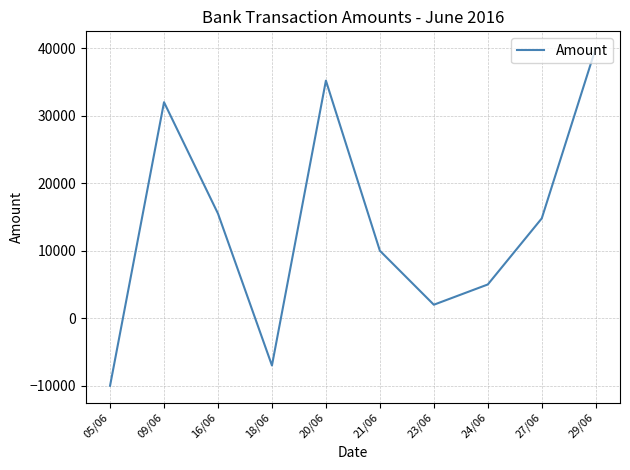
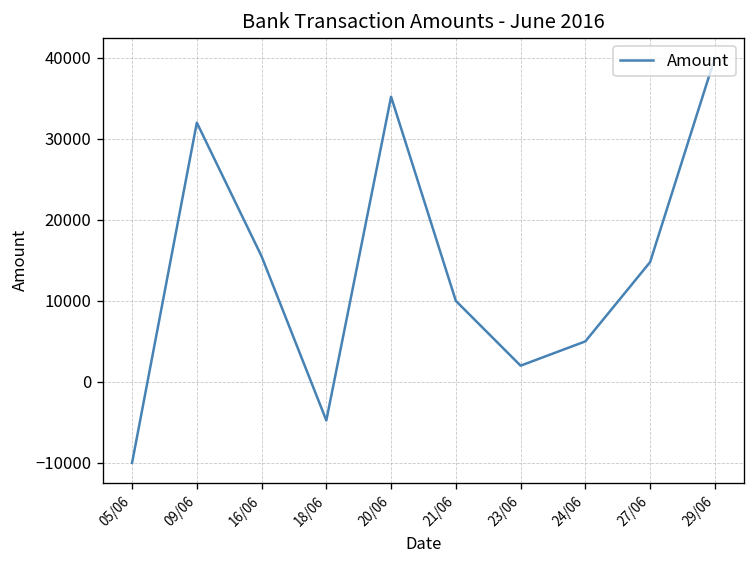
  {
    "05/06": -10000,
    "09/06": 32000,
    "16/06": 16000,
-   "18/06": -7000,
+   "18/06": -5000,
    "20/06": 35000,
    "21/06": 10000,
    "23/06": 2000,
    "24/06": 5000,
    "27/06": 15000
  }
